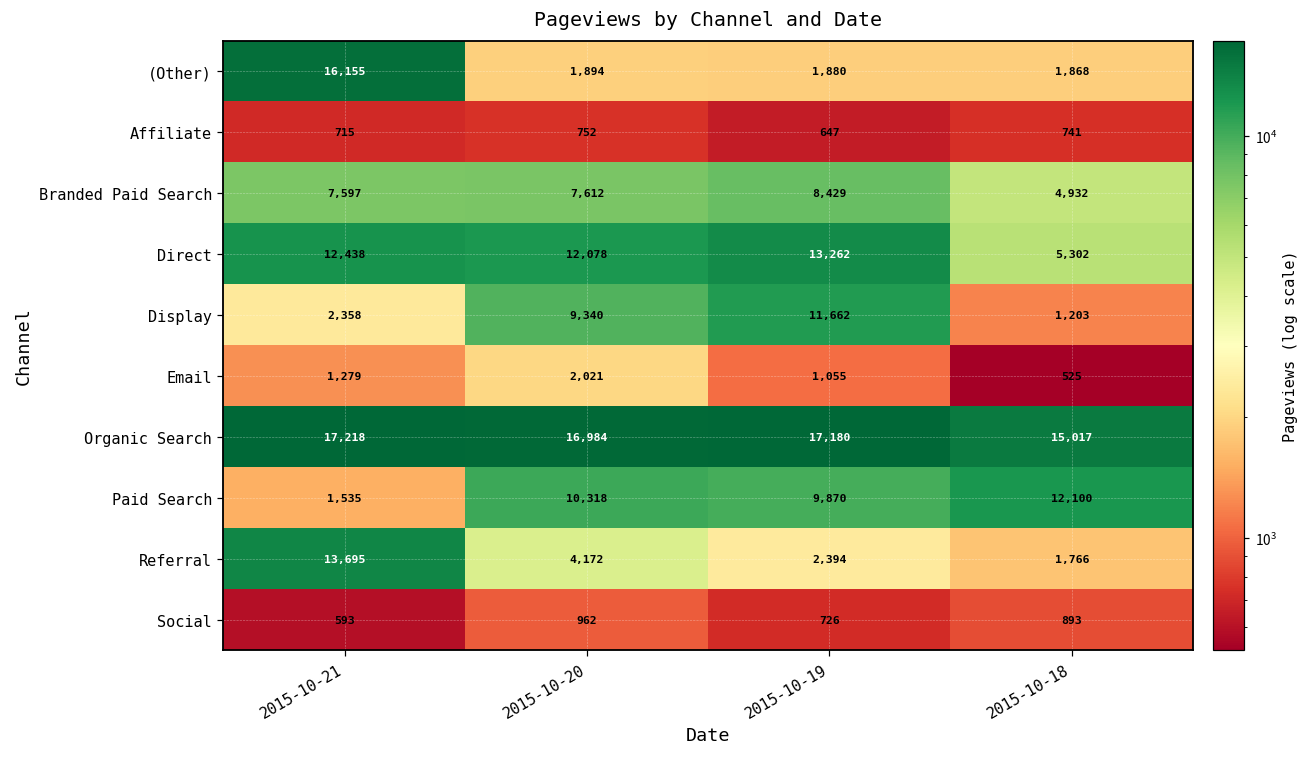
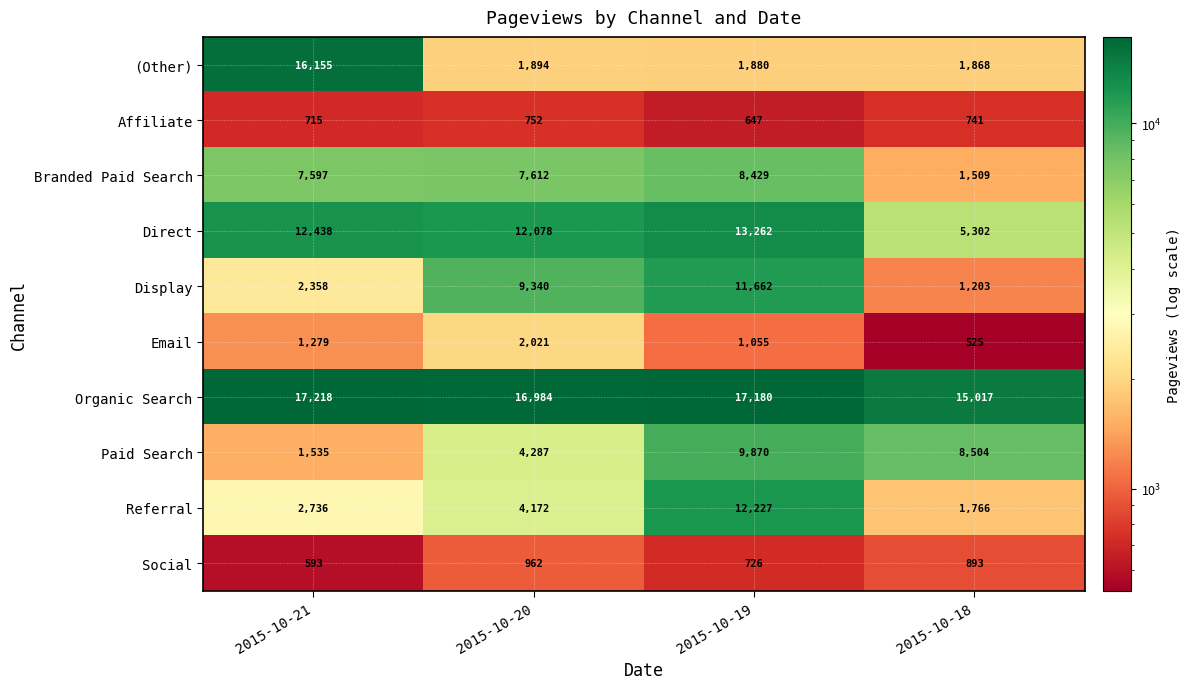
  {
    "(Other)": {
      "2015-10-21": "16,155",
      "2015-10-20": "1,894",
      "2015-10-19": "1,880",
      "2015-10-18": "1,868"
    },
    "Affiliate": {
      "2015-10-21": "715",
      "2015-10-20": "752",
      "2015-10-19": "647",
      "2015-10-18": "741"
    },
    "Branded Paid Search": {
      "2015-10-21": "7,597",
      "2015-10-20": "7,612",
      "2015-10-19": "8,429",
-     "2015-10-18": "4,932"
+     "2015-10-18": "1,509"
    },
    "Direct": {
      "2015-10-21": "12,438",
      "2015-10-20": "12,078",
      "2015-10-19": "13,262",
      "2015-10-18": "5,302"
    },
    "Display": {
      "2015-10-21": "2,358",
      "2015-10-20": "9,340",
      "2015-10-19": "11,662",
      "2015-10-18": "1,203"
    },
    "Email": {
      "2015-10-21": "1,279",
      "2015-10-20": "2,021",
      "2015-10-19": "1,055",
      "2015-10-18": "525"
    },
    "Organic Search": {
      "2015-10-21": "17,218",
      "2015-10-20": "16,984",
      "2015-10-19": "17,180",
      "2015-10-18": "15,017"
    },
    "Paid Search": {
      "2015-10-21": "1,535",
-     "2015-10-20": "10,318",
+     "2015-10-20": "4,287",
      "2015-10-19": "9,870",
-     "2015-10-18": "12,100"
+     "2015-10-18": "8,504"
    },
    "Referral": {
-     "2015-10-21": "13,695",
+     "2015-10-21": "2,736",
      "2015-10-20": "4,172",
-     "2015-10-19": "2,394",
+     "2015-10-19": "12,227",
      "2015-10-18": "1,766"
    },
    "Social": {
      "2015-10-21": "593",
      "2015-10-20": "962",
      "2015-10-19": "726",
      "2015-10-18": "893"
    }
  }
